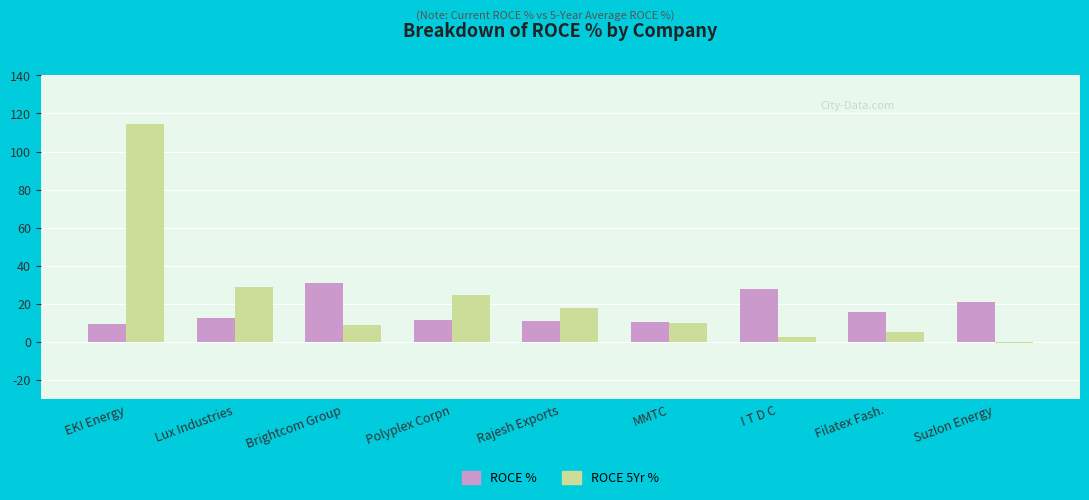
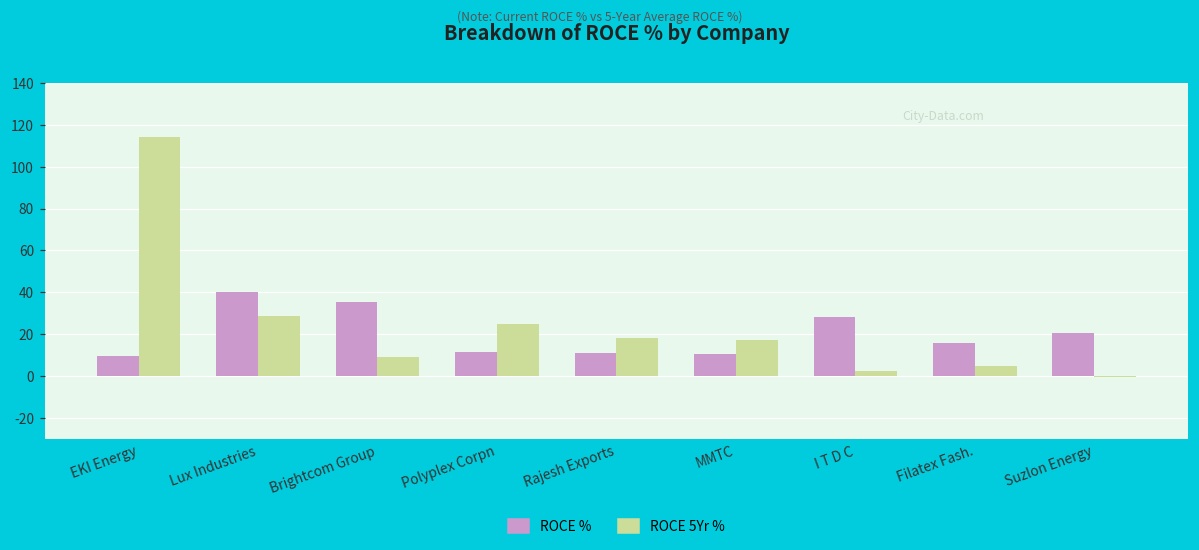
  {
    "ROCE %": {
      "EKI Energy": 10,
-     "Lux Industries": 13,
-     "Brightcom Group": 31,
+     "Lux Industries": 40,
+     "Brightcom Group": 36,
      "Polyplex Corpn": 12,
      "Rajesh Exports": 11,
      "MMTC": 10,
      "I T D C": 28,
      "Filatex Fash.": 16,
      "Suzlon Energy": 21
    },
    "ROCE 5Yr %": {
      "EKI Energy": 114,
      "Lux Industries": 29,
      "Brightcom Group": 9,
      "Polyplex Corpn": 25,
      "Rajesh Exports": 18,
-     "MMTC": 10,
+     "MMTC": 17,
      "I T D C": 3,
      "Filatex Fash.": 5
    }
  }
